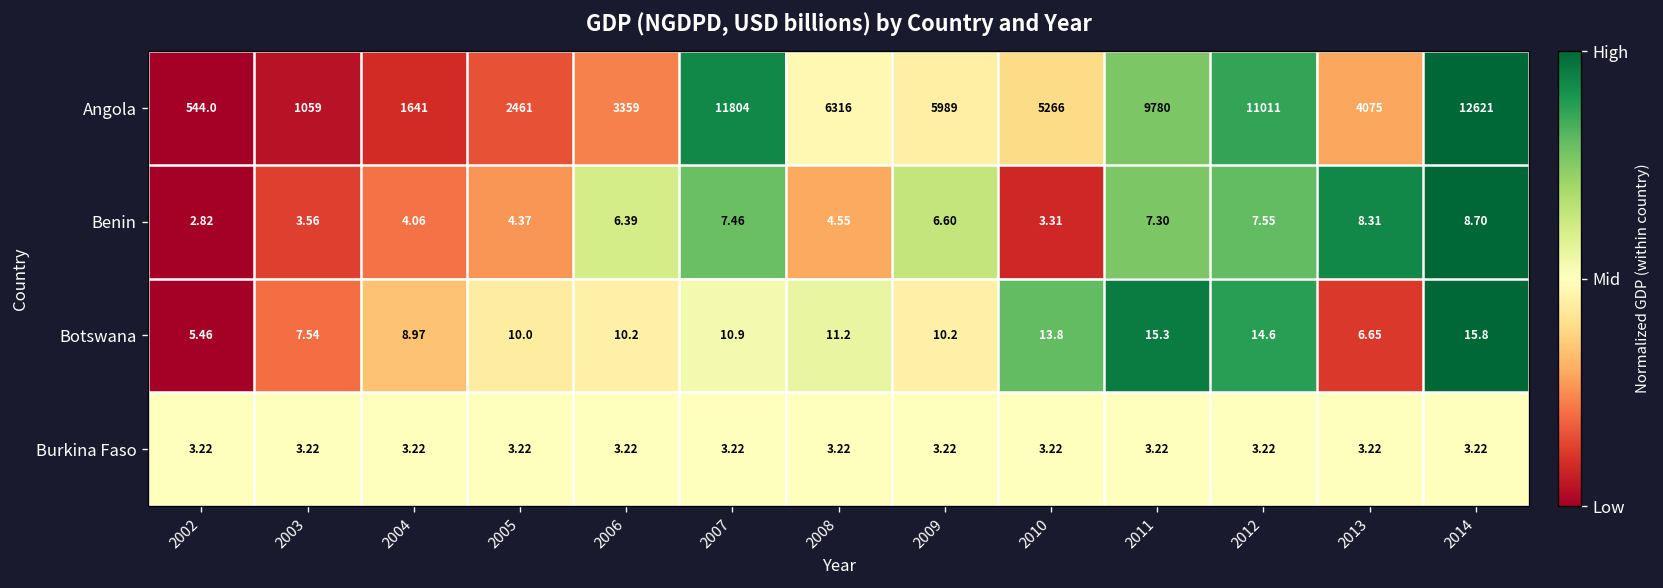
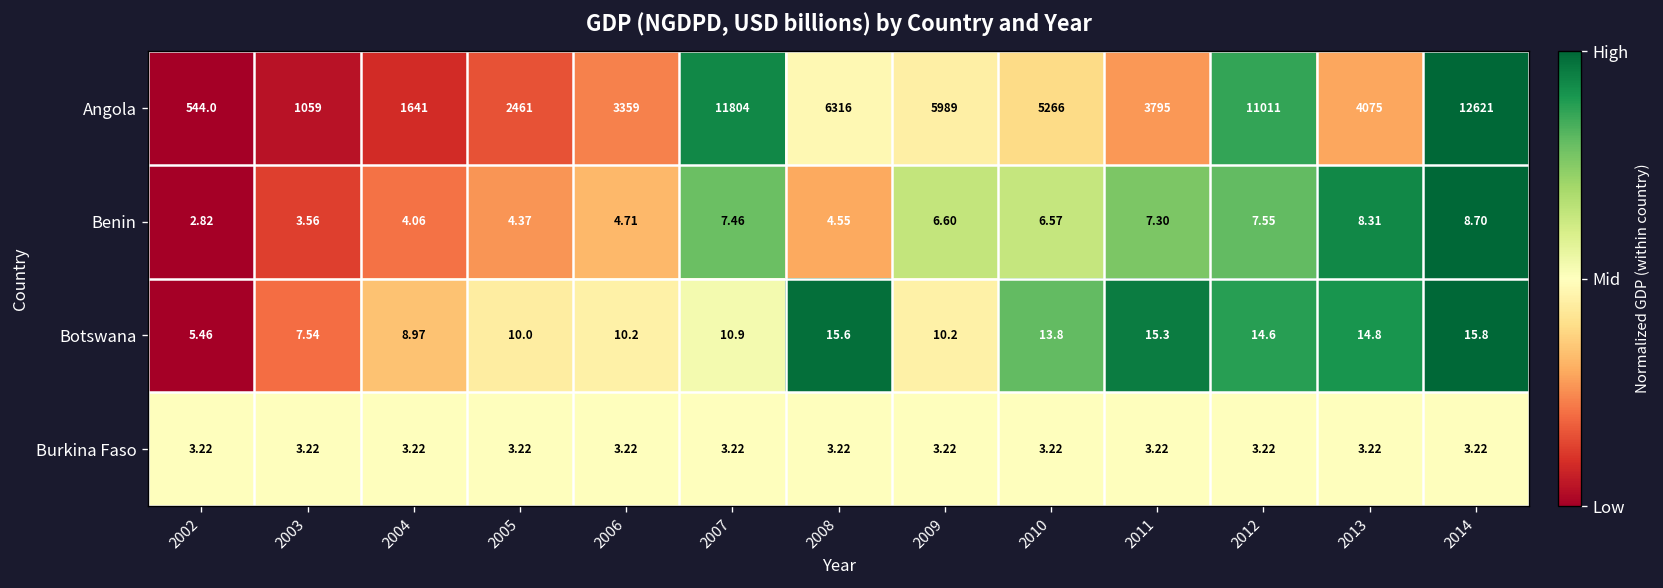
  {
    "Angola": {
      "2002": 544.0,
      "2003": 1059,
      "2004": 1641,
      "2005": 2461,
      "2006": 3359,
      "2007": 11804,
      "2008": 6316,
      "2009": 5989,
      "2010": 5266,
-     "2011": 9780,
+     "2011": 3795,
      "2012": 11011,
      "2013": 4075,
      "2014": 12621
    },
    "Benin": {
      "2002": 2.82,
      "2003": 3.56,
      "2004": 4.06,
      "2005": 4.37,
-     "2006": 6.39,
+     "2006": 4.71,
      "2007": 7.46,
      "2008": 4.55,
      "2009": 6.60,
-     "2010": 3.31,
+     "2010": 6.57,
      "2011": 7.30,
      "2012": 7.55,
      "2013": 8.31,
      "2014": 8.70
    },
    "Botswana": {
      "2002": 5.46,
      "2003": 7.54,
      "2004": 8.97,
      "2005": 10.0,
      "2006": 10.2,
      "2007": 10.9,
-     "2008": 11.2,
+     "2008": 15.6,
      "2009": 10.2,
      "2010": 13.8,
      "2011": 15.3,
      "2012": 14.6,
-     "2013": 6.65,
+     "2013": 14.8,
      "2014": 15.8
    },
    "Burkina Faso": {
      "2002": 3.22,
      "2003": 3.22,
      "2004": 3.22,
      "2005": 3.22,
      "2006": 3.22,
      "2007": 3.22,
      "2008": 3.22,
      "2009": 3.22,
      "2010": 3.22,
      "2011": 3.22,
      "2012": 3.22,
      "2013": 3.22,
      "2014": 3.22
    }
  }
